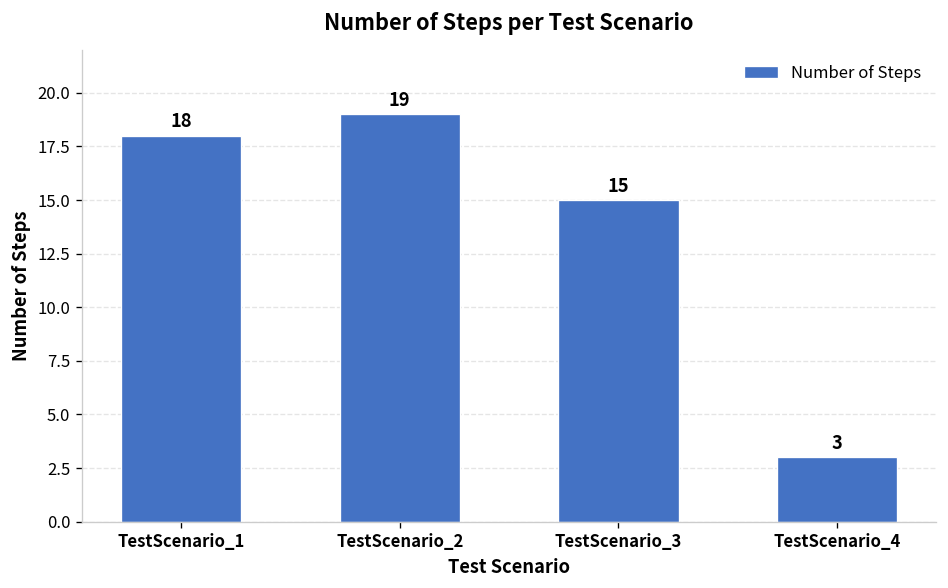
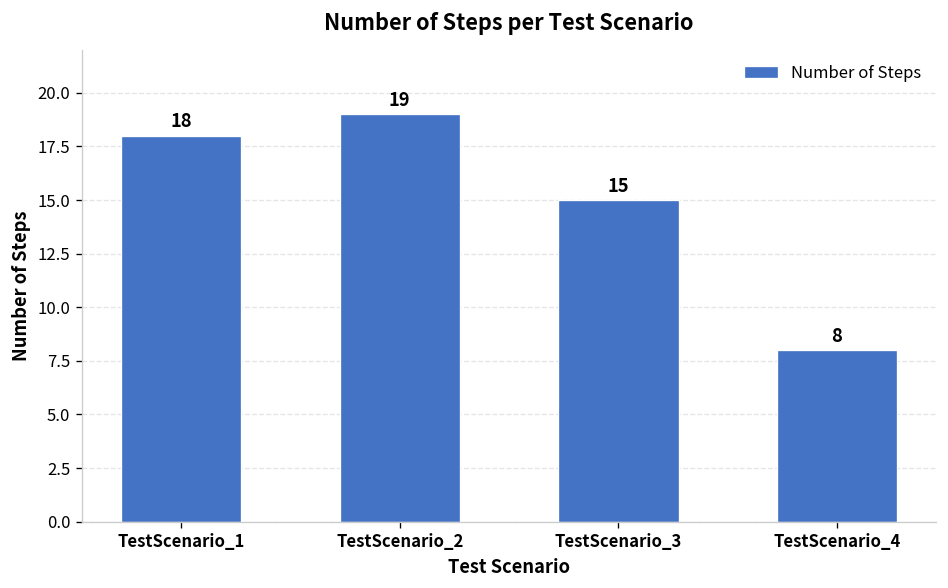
  {
    "TestScenario_1": 18,
    "TestScenario_2": 19,
    "TestScenario_3": 15,
-   "TestScenario_4": 3
+   "TestScenario_4": 8
  }
